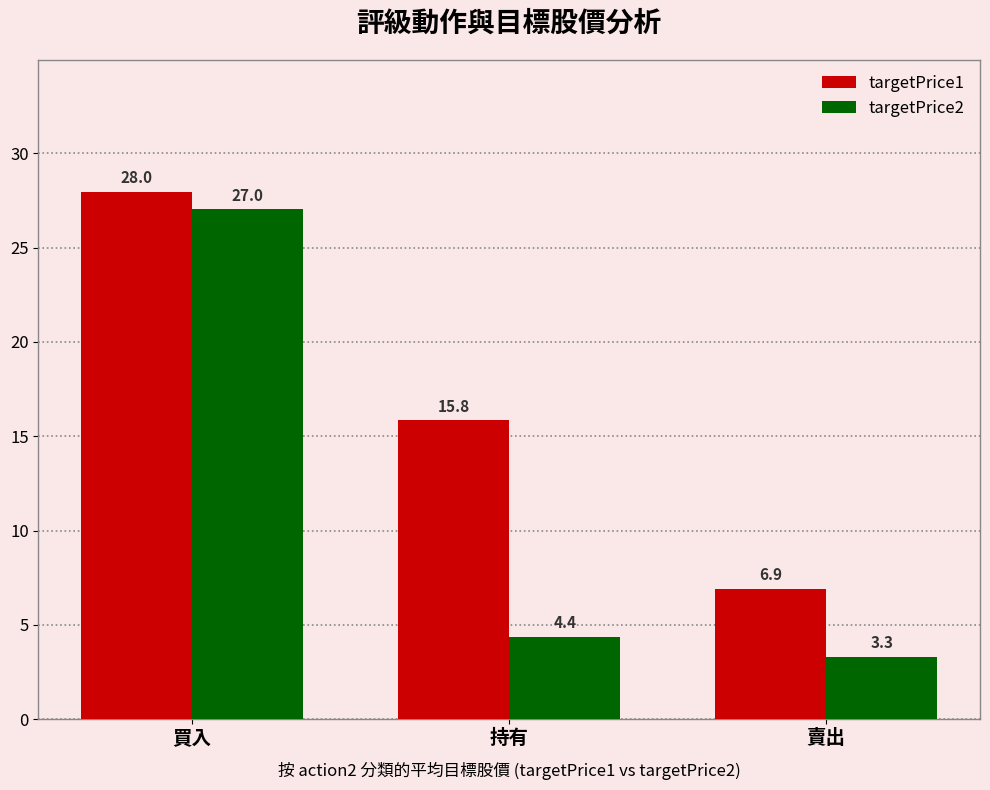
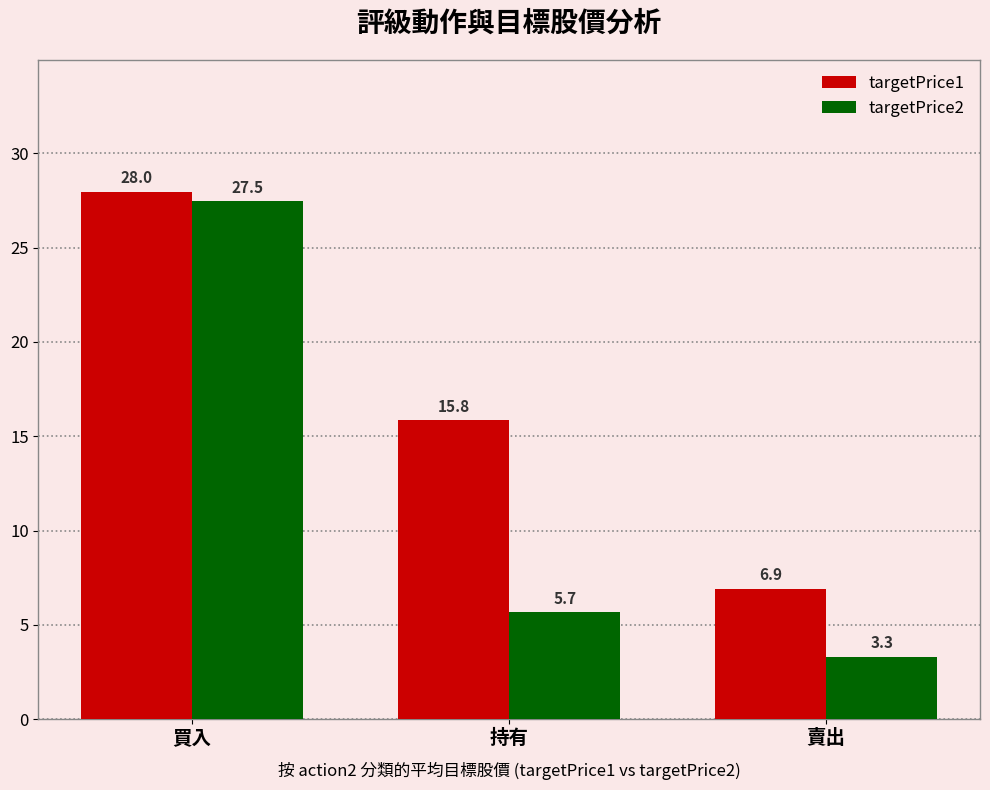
  {
    "targetPrice1": {
      "買入": 28.0,
      "持有": 15.8,
      "賣出": 6.9
    },
    "targetPrice2": {
-     "買入": 27.0,
-     "持有": 4.4,
+     "買入": 27.5,
+     "持有": 5.7,
      "賣出": 3.3
    }
  }
